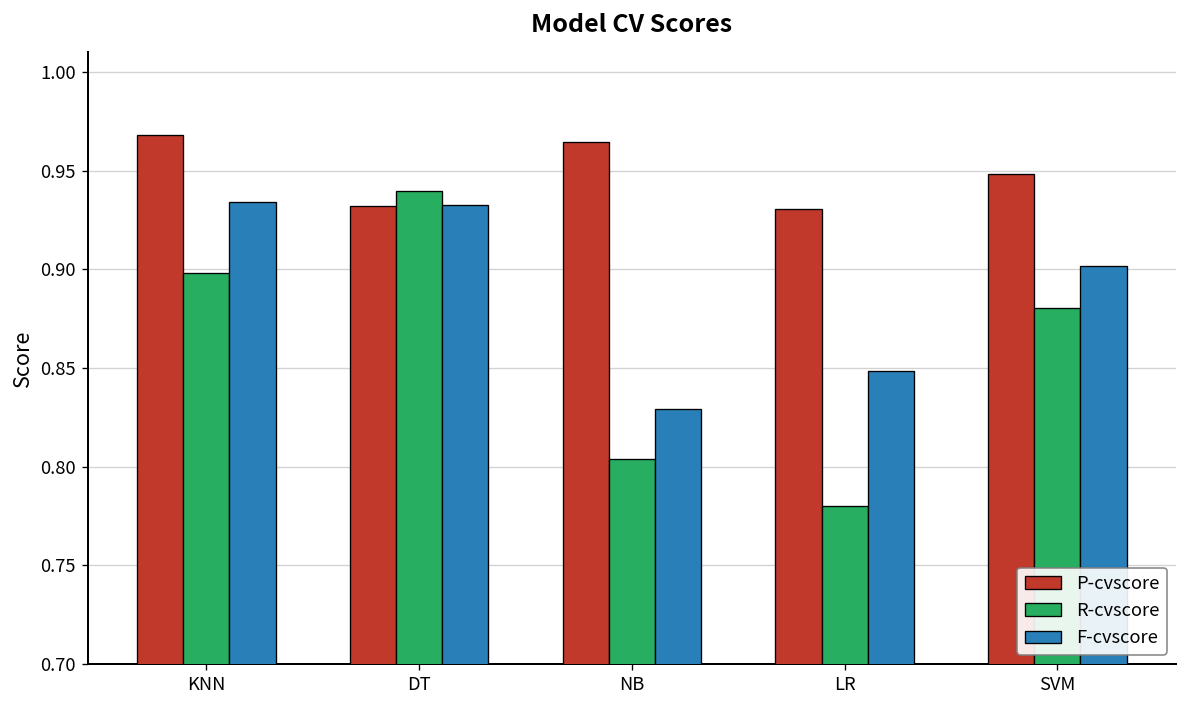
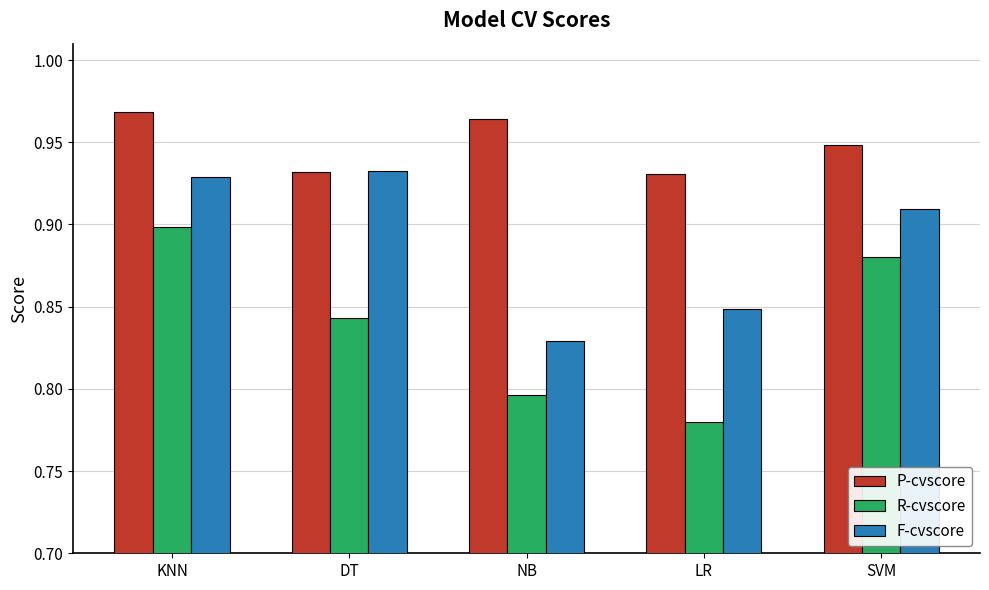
  {
    "P-cvscore": {
      "KNN": 0.968,
      "DT": 0.932,
      "NB": 0.964,
      "LR": 0.931,
      "SVM": 0.948
    },
    "R-cvscore": {
      "KNN": 0.898,
-     "DT": 0.940,
-     "NB": 0.804,
+     "DT": 0.843,
+     "NB": 0.797,
      "LR": 0.780,
      "SVM": 0.880
    },
    "F-cvscore": {
-     "KNN": 0.934,
+     "KNN": 0.929,
      "DT": 0.933,
      "NB": 0.829,
      "LR": 0.849,
-     "SVM": 0.902
+     "SVM": 0.910
    }
  }
